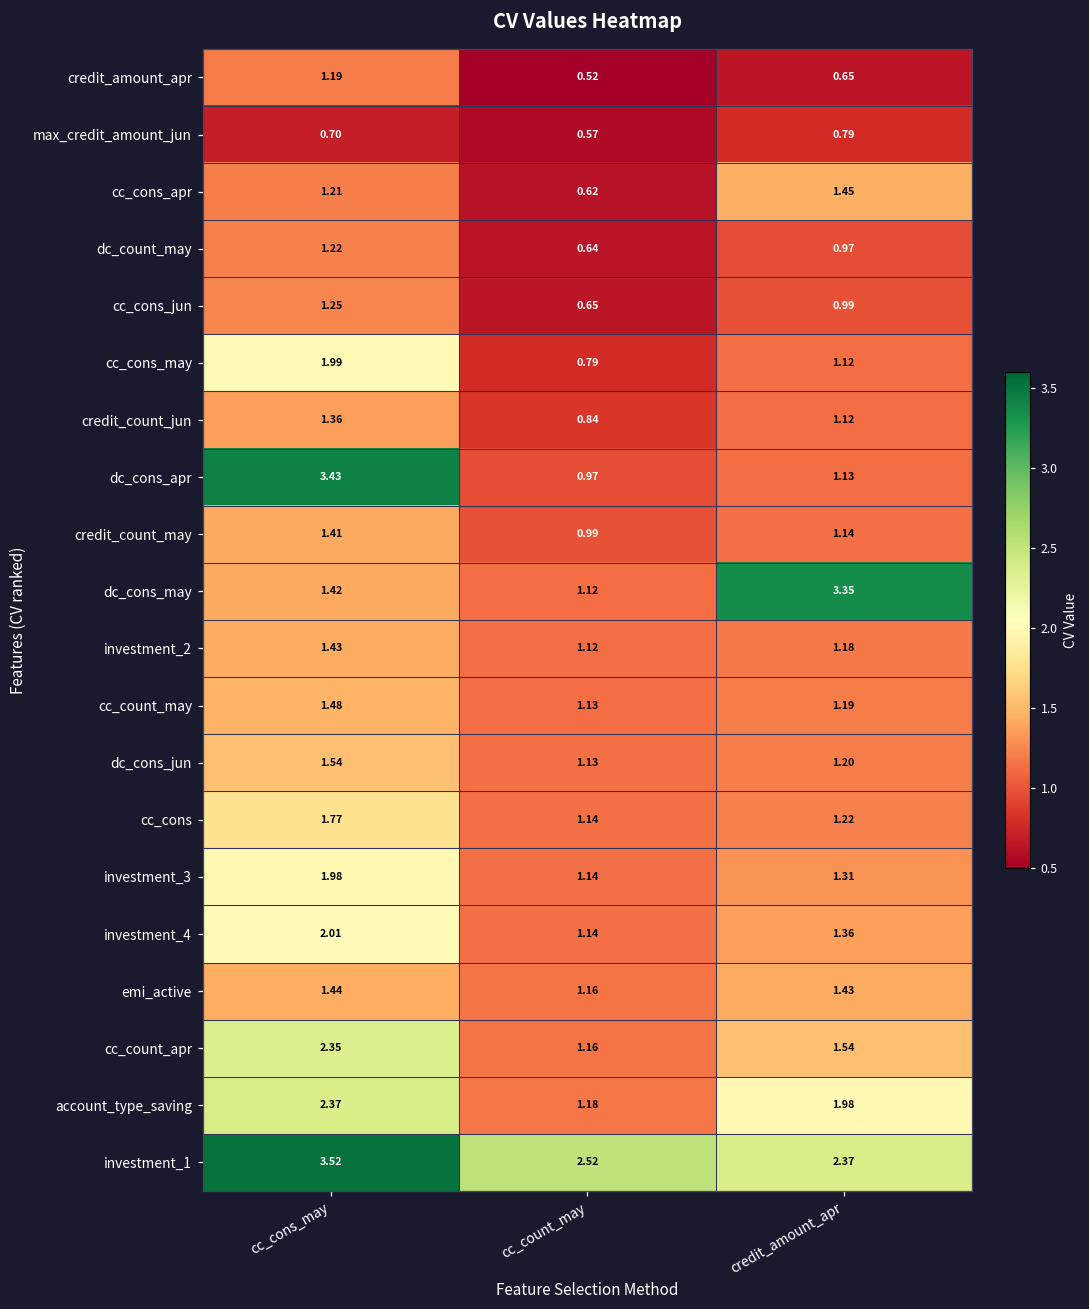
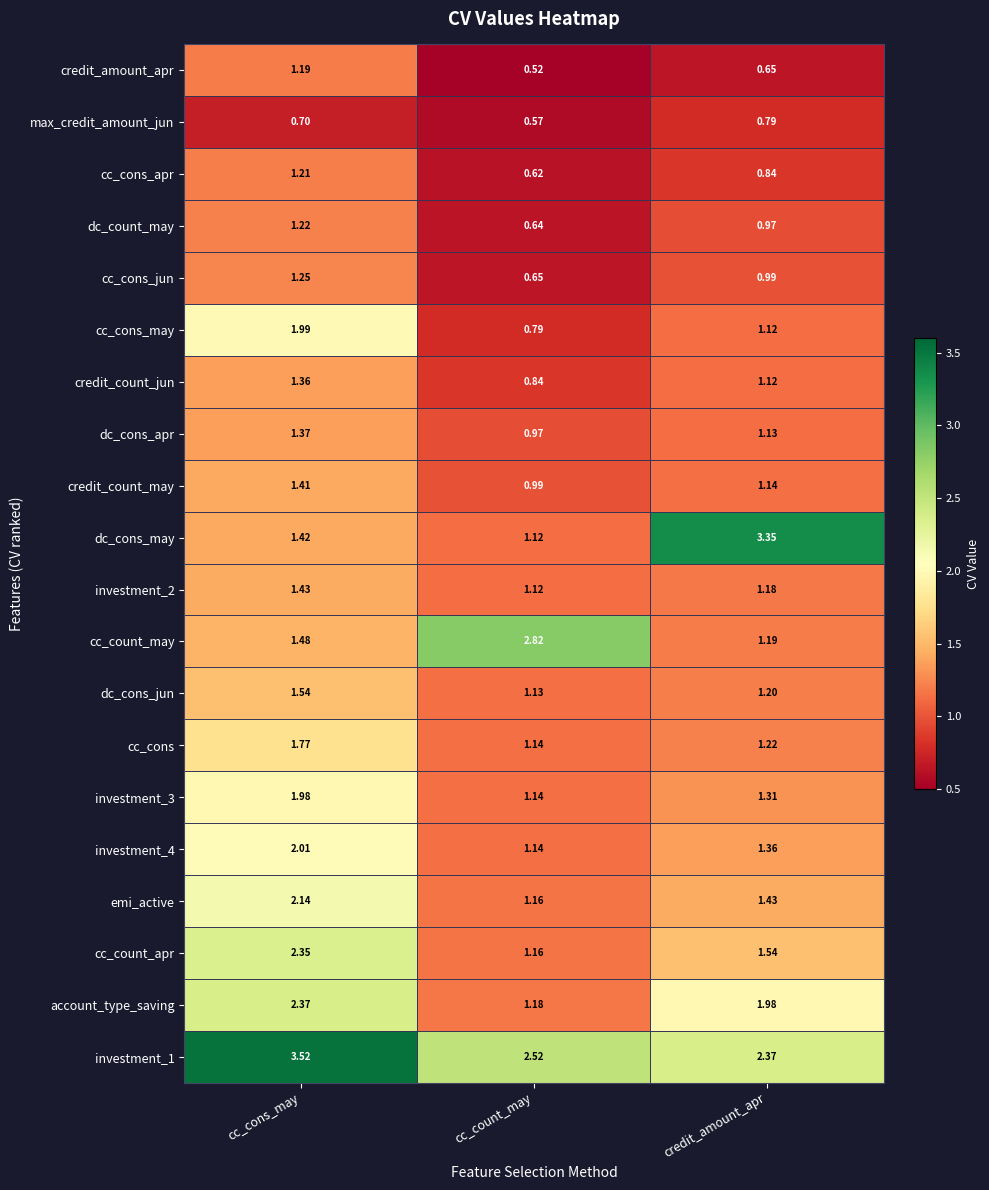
  {
    "credit_amount_apr": {
      "cc_cons_may": 1.19,
      "cc_count_may": 0.52,
      "credit_amount_apr": 0.65
    },
    "max_credit_amount_jun": {
      "cc_cons_may": 0.70,
      "cc_count_may": 0.57,
      "credit_amount_apr": 0.79
    },
    "cc_cons_apr": {
      "cc_cons_may": 1.21,
      "cc_count_may": 0.62,
-     "credit_amount_apr": 1.45
+     "credit_amount_apr": 0.84
    },
    "dc_count_may": {
      "cc_cons_may": 1.22,
      "cc_count_may": 0.64,
      "credit_amount_apr": 0.97
    },
    "cc_cons_jun": {
      "cc_cons_may": 1.25,
      "cc_count_may": 0.65,
      "credit_amount_apr": 0.99
    },
    "cc_cons_may": {
      "cc_cons_may": 1.99,
      "cc_count_may": 0.79,
      "credit_amount_apr": 1.12
    },
    "credit_count_jun": {
      "cc_cons_may": 1.36,
      "cc_count_may": 0.84,
      "credit_amount_apr": 1.12
    },
    "dc_cons_apr": {
-     "cc_cons_may": 3.43,
+     "cc_cons_may": 1.37,
      "cc_count_may": 0.97,
      "credit_amount_apr": 1.13
    },
    "credit_count_may": {
      "cc_cons_may": 1.41,
      "cc_count_may": 0.99,
      "credit_amount_apr": 1.14
    },
    "dc_cons_may": {
      "cc_cons_may": 1.42,
      "cc_count_may": 1.12,
      "credit_amount_apr": 3.35
    },
    "investment_2": {
      "cc_cons_may": 1.43,
      "cc_count_may": 1.12,
      "credit_amount_apr": 1.18
    },
    "cc_count_may": {
      "cc_cons_may": 1.48,
-     "cc_count_may": 1.13,
+     "cc_count_may": 2.82,
      "credit_amount_apr": 1.19
    },
    "dc_cons_jun": {
      "cc_cons_may": 1.54,
      "cc_count_may": 1.13,
      "credit_amount_apr": 1.20
    },
    "cc_cons": {
      "cc_cons_may": 1.77,
      "cc_count_may": 1.14,
      "credit_amount_apr": 1.22
    },
    "investment_3": {
      "cc_cons_may": 1.98,
      "cc_count_may": 1.14,
      "credit_amount_apr": 1.31
    },
    "investment_4": {
      "cc_cons_may": 2.01,
      "cc_count_may": 1.14,
      "credit_amount_apr": 1.36
    },
    "emi_active": {
-     "cc_cons_may": 1.44,
+     "cc_cons_may": 2.14,
      "cc_count_may": 1.16,
      "credit_amount_apr": 1.43
    },
    "cc_count_apr": {
      "cc_cons_may": 2.35,
      "cc_count_may": 1.16,
      "credit_amount_apr": 1.54
    },
    "account_type_saving": {
      "cc_cons_may": 2.37,
      "cc_count_may": 1.18,
      "credit_amount_apr": 1.98
    },
    "investment_1": {
      "cc_cons_may": 3.52,
      "cc_count_may": 2.52,
      "credit_amount_apr": 2.37
    }
  }
